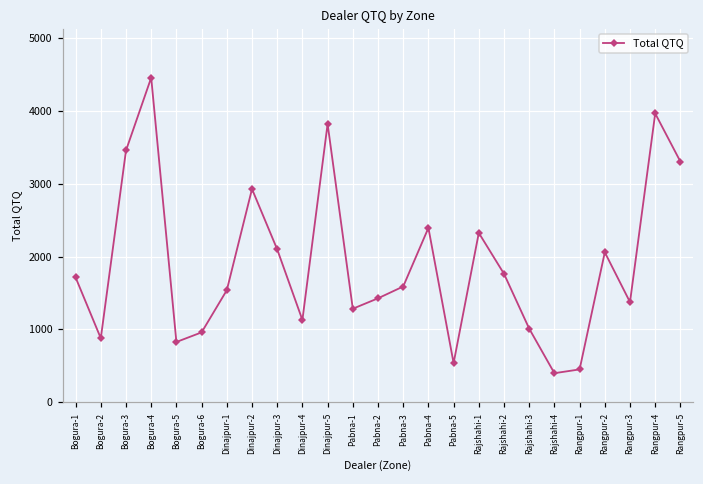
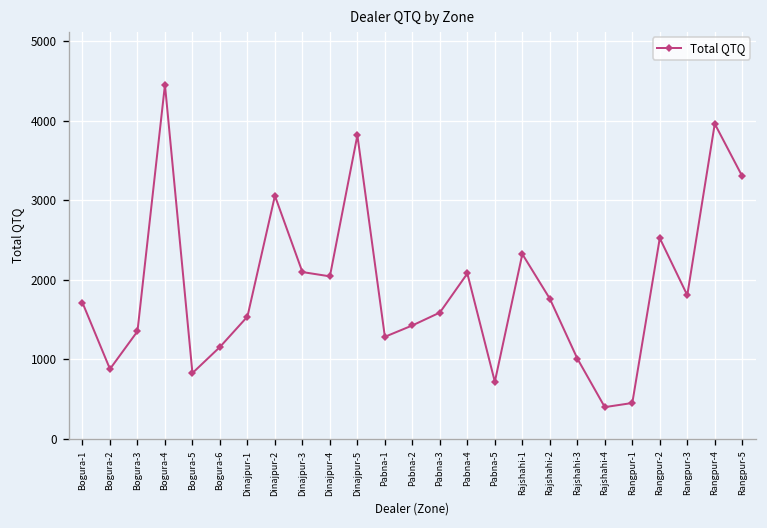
  {
    "Bogura-1": 1700,
    "Bogura-2": 900,
-   "Bogura-3": 3500,
+   "Bogura-3": 1400,
    "Bogura-4": 4500,
    "Bogura-5": 800,
-   "Bogura-6": 1000,
+   "Bogura-6": 1200,
    "Dinajpur-1": 1500,
-   "Dinajpur-2": 2900,
+   "Dinajpur-2": 3100,
    "Dinajpur-3": 2100,
-   "Dinajpur-4": 1100,
+   "Dinajpur-4": 2000,
    "Dinajpur-5": 3800,
    "Pabna-1": 1300,
    "Pabna-2": 1400,
    "Pabna-3": 1600,
-   "Pabna-4": 2400,
-   "Pabna-5": 500,
+   "Pabna-4": 2100,
+   "Pabna-5": 700,
    "Rajshahi-1": 2300,
    "Rajshahi-2": 1800,
    "Rajshahi-3": 1000,
    "Rajshahi-4": 400,
    "Rangpur-1": 500,
-   "Rangpur-2": 2100,
-   "Rangpur-3": 1400,
+   "Rangpur-2": 2500,
+   "Rangpur-3": 1800,
    "Rangpur-4": 4000,
    "Rangpur-5": 3300
  }
